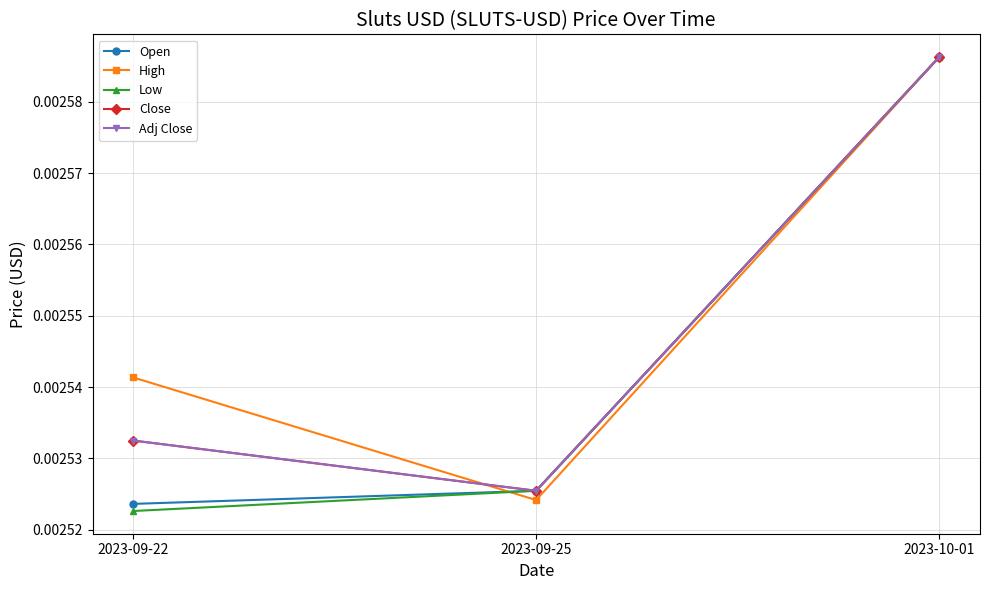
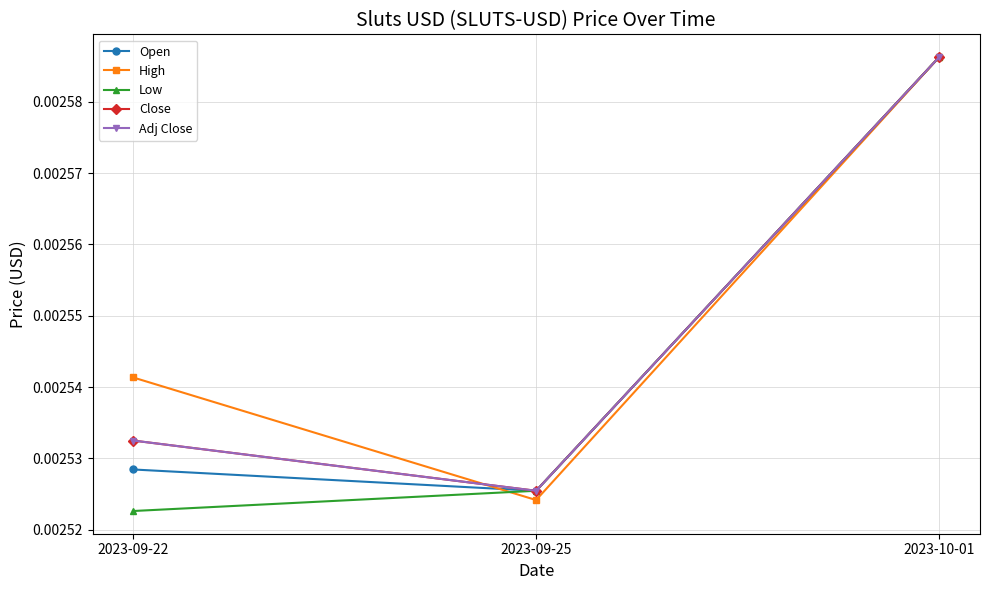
  {
    "Open": {
-     "2023-09-22": 0.002524
+     "2023-09-22": 0.002528
    },
    "High": {
      "2023-09-22": 0.002541,
      "2023-09-25": 0.002524
    },
    "Low": {
      "2023-09-22": 0.002523
    },
    "Adj Close": {
      "2023-09-22": 0.002532
    }
  }
